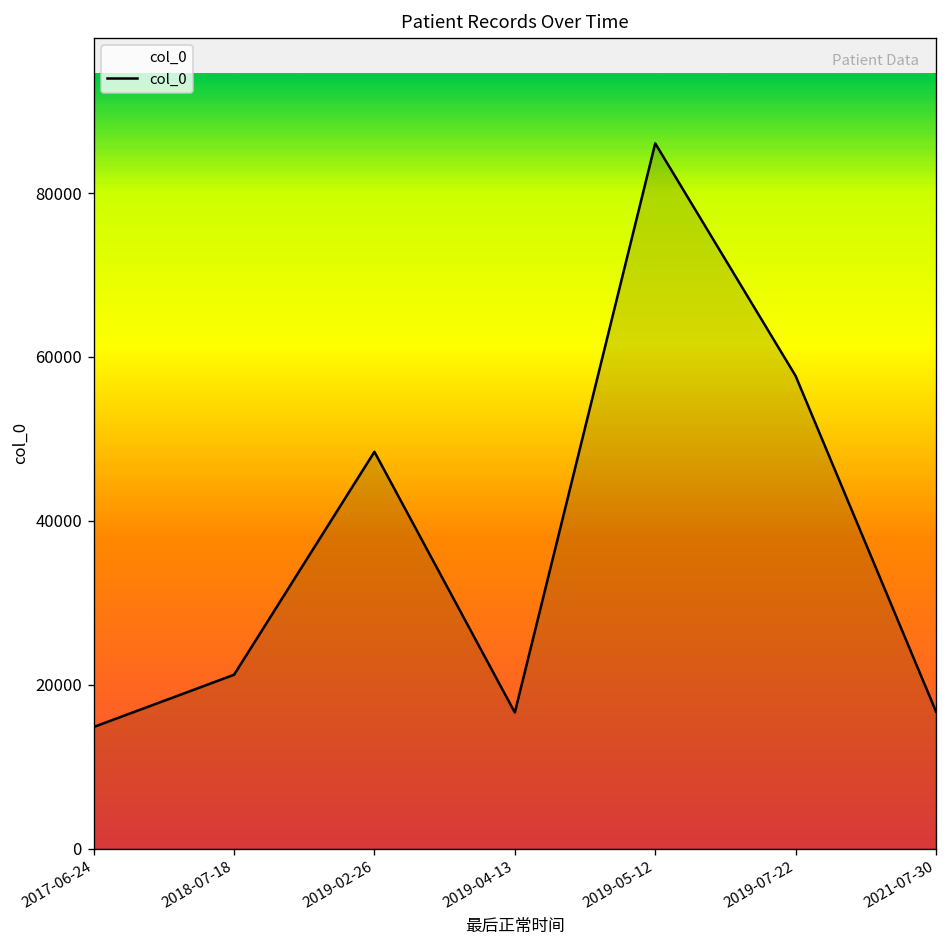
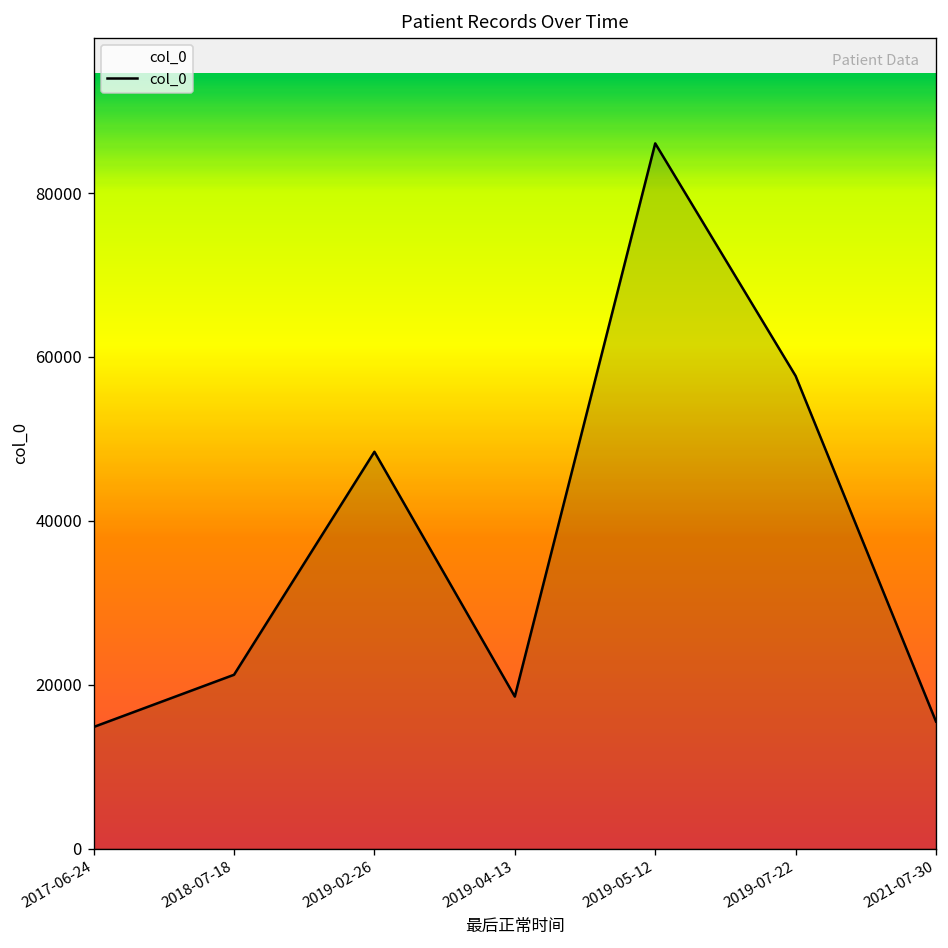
  {
    "2017-06-24": 15000,
    "2018-07-18": 21000,
    "2019-02-26": 48000,
-   "2019-04-13": 17000,
+   "2019-04-13": 19000,
    "2019-05-12": 86000,
    "2019-07-22": 58000,
-   "2021-07-30": 17000
+   "2021-07-30": 16000
  }
